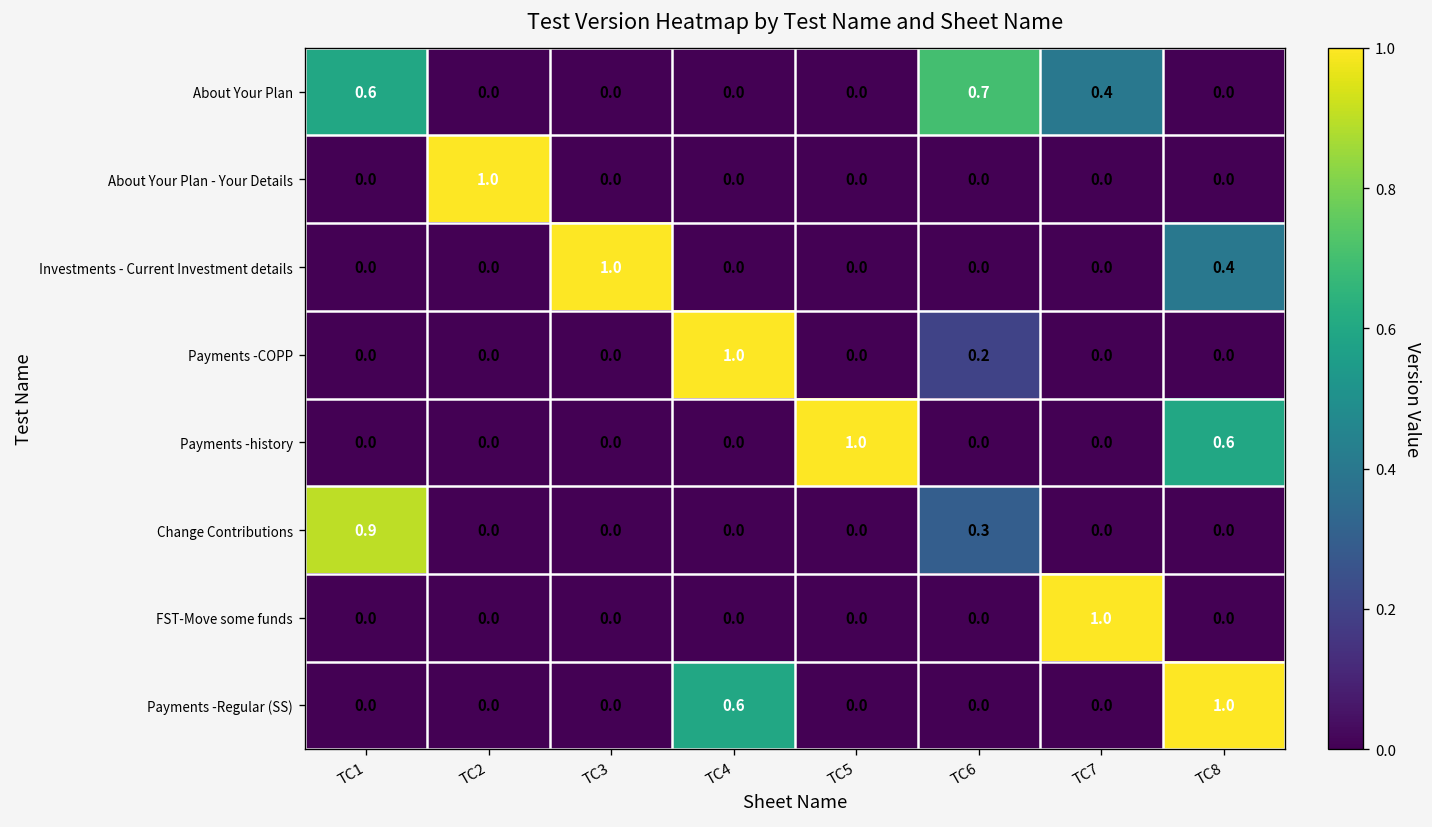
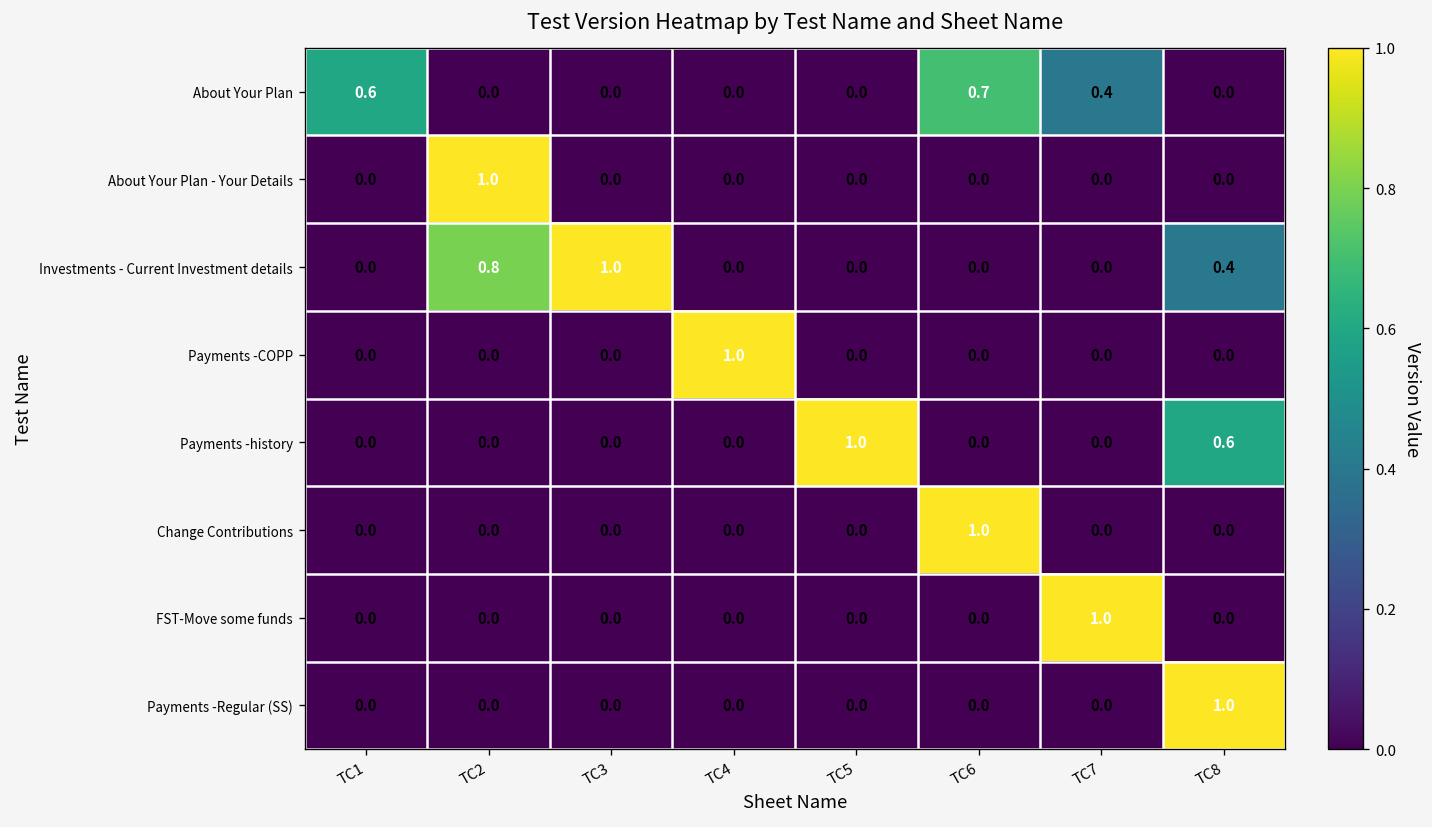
  {
    "About Your Plan": {
      "TC1": 0.6,
      "TC2": 0.0,
      "TC3": 0.0,
      "TC4": 0.0,
      "TC5": 0.0,
      "TC6": 0.7,
      "TC7": 0.4,
      "TC8": 0.0
    },
    "About Your Plan - Your Details": {
      "TC1": 0.0,
      "TC2": 1.0,
      "TC3": 0.0,
      "TC4": 0.0,
      "TC5": 0.0,
      "TC6": 0.0,
      "TC7": 0.0,
      "TC8": 0.0
    },
    "Investments - Current Investment details": {
      "TC1": 0.0,
-     "TC2": 0.0,
+     "TC2": 0.8,
      "TC3": 1.0,
      "TC4": 0.0,
      "TC5": 0.0,
      "TC6": 0.0,
      "TC7": 0.0,
      "TC8": 0.4
    },
    "Payments -COPP": {
      "TC1": 0.0,
      "TC2": 0.0,
      "TC3": 0.0,
      "TC4": 1.0,
      "TC5": 0.0,
-     "TC6": 0.2,
+     "TC6": 0.0,
      "TC7": 0.0,
      "TC8": 0.0
    },
    "Payments -history": {
      "TC1": 0.0,
      "TC2": 0.0,
      "TC3": 0.0,
      "TC4": 0.0,
      "TC5": 1.0,
      "TC6": 0.0,
      "TC7": 0.0,
      "TC8": 0.6
    },
    "Change Contributions": {
-     "TC1": 0.9,
+     "TC1": 0.0,
      "TC2": 0.0,
      "TC3": 0.0,
      "TC4": 0.0,
      "TC5": 0.0,
-     "TC6": 0.3,
+     "TC6": 1.0,
      "TC7": 0.0,
      "TC8": 0.0
    },
    "FST-Move some funds": {
      "TC1": 0.0,
      "TC2": 0.0,
      "TC3": 0.0,
      "TC4": 0.0,
      "TC5": 0.0,
      "TC6": 0.0,
      "TC7": 1.0,
      "TC8": 0.0
    },
    "Payments -Regular (SS)": {
      "TC1": 0.0,
      "TC2": 0.0,
      "TC3": 0.0,
-     "TC4": 0.6,
+     "TC4": 0.0,
      "TC5": 0.0,
      "TC6": 0.0,
      "TC7": 0.0,
      "TC8": 1.0
    }
  }
